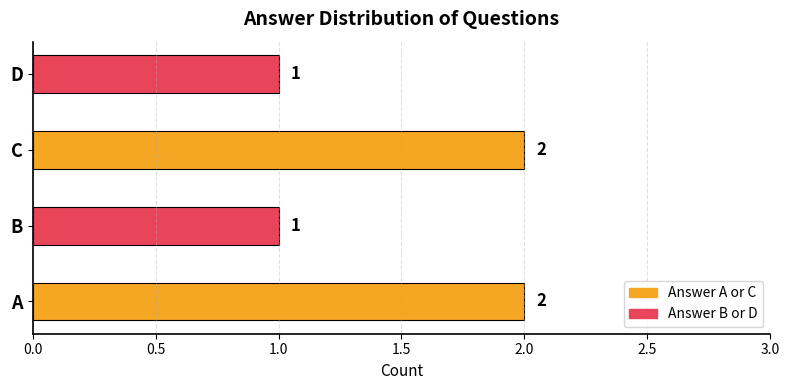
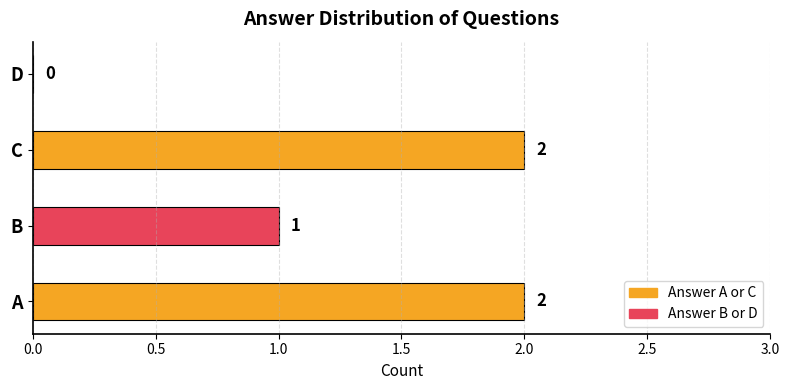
  {
-   "D": 1,
+   "D": 0,
    "C": 2,
    "B": 1,
    "A": 2
  }
